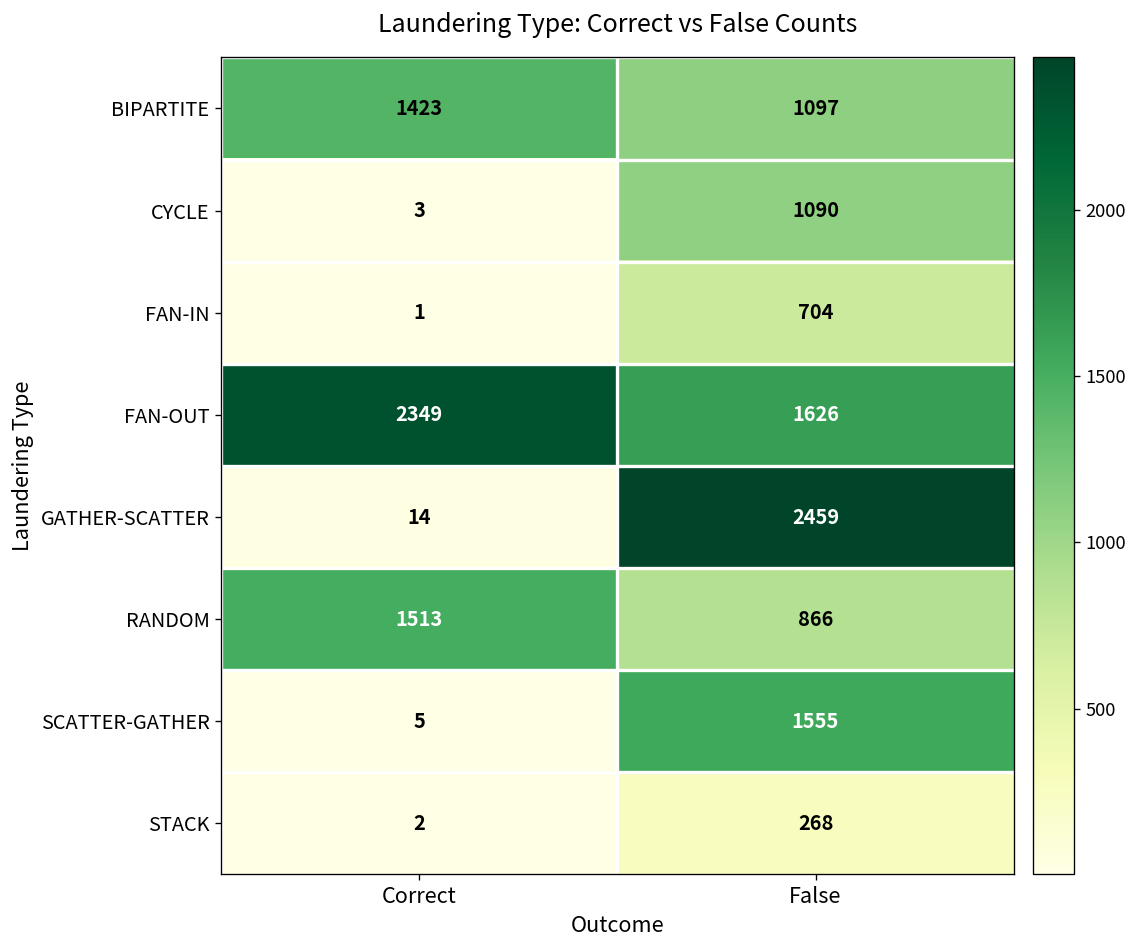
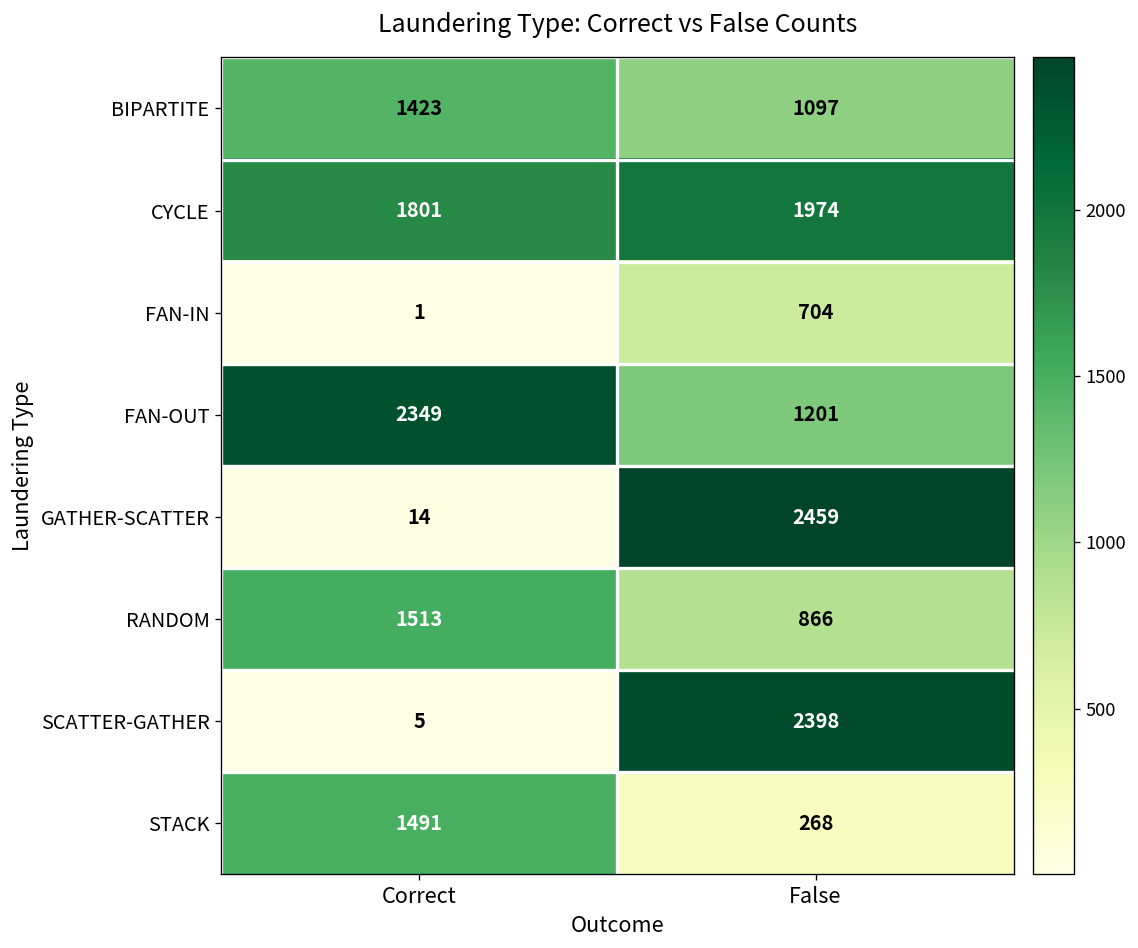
  {
    "BIPARTITE": {
      "Correct": 1423,
      "False": 1097
    },
    "CYCLE": {
-     "Correct": 3,
-     "False": 1090
+     "Correct": 1801,
+     "False": 1974
    },
    "FAN-IN": {
      "Correct": 1,
      "False": 704
    },
    "FAN-OUT": {
      "Correct": 2349,
-     "False": 1626
+     "False": 1201
    },
    "GATHER-SCATTER": {
      "Correct": 14,
      "False": 2459
    },
    "RANDOM": {
      "Correct": 1513,
      "False": 866
    },
    "SCATTER-GATHER": {
      "Correct": 5,
-     "False": 1555
+     "False": 2398
    },
    "STACK": {
-     "Correct": 2,
+     "Correct": 1491,
      "False": 268
    }
  }
